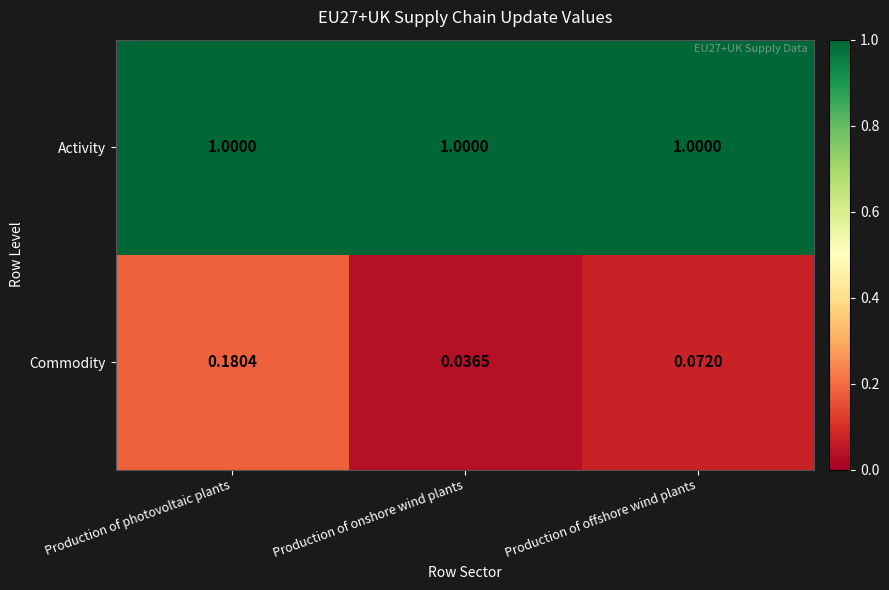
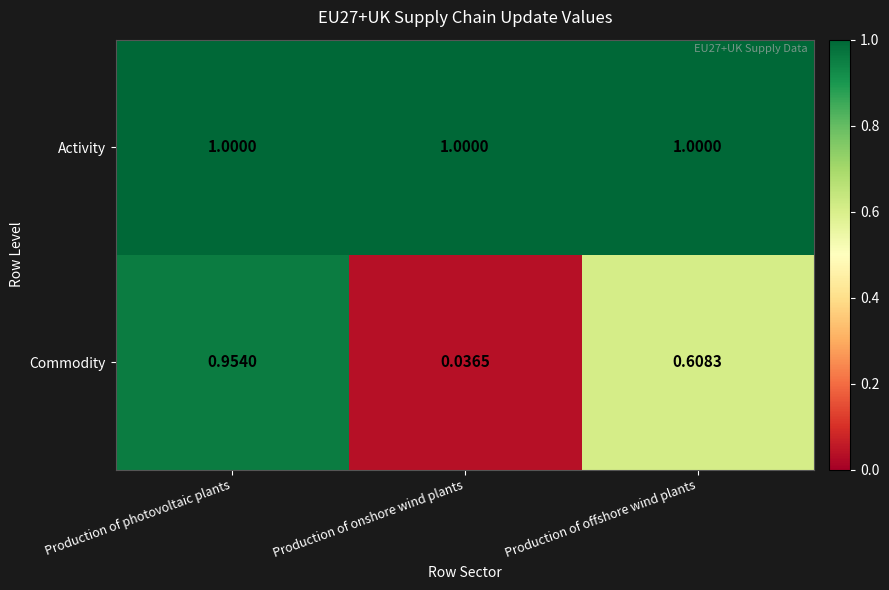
  {
    "Activity": {
      "Production of photovoltaic plants": 1.0000,
      "Production of onshore wind plants": 1.0000
    },
    "Commodity": {
-     "Production of photovoltaic plants": 0.1804,
+     "Production of photovoltaic plants": 0.9540,
      "Production of onshore wind plants": 0.0365,
-     "Production of offshore wind plants": 0.0720
+     "Production of offshore wind plants": 0.6083
    }
  }
